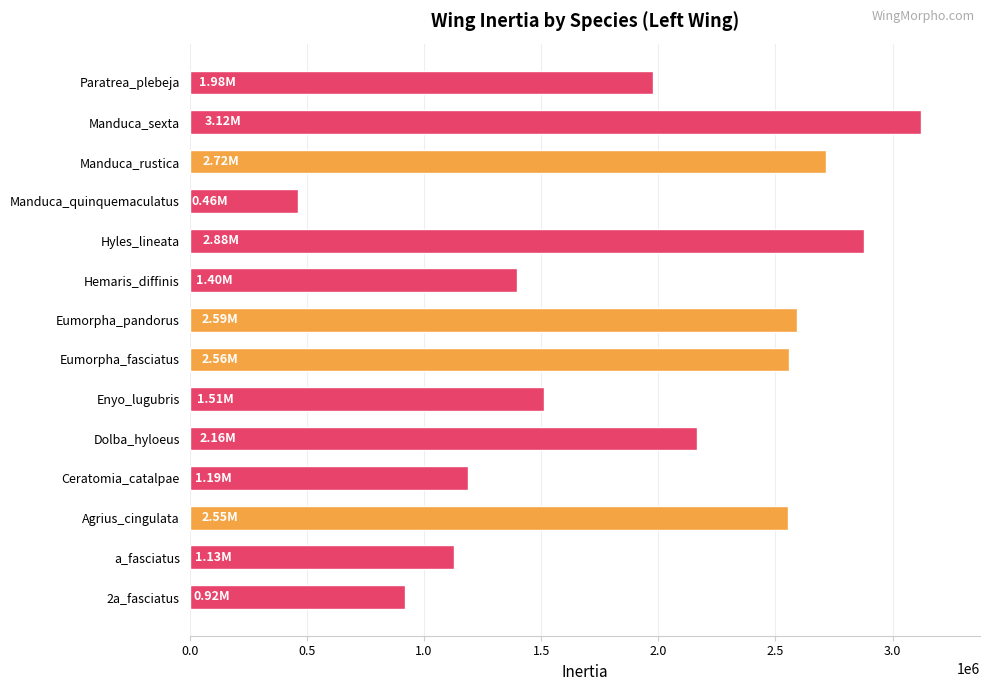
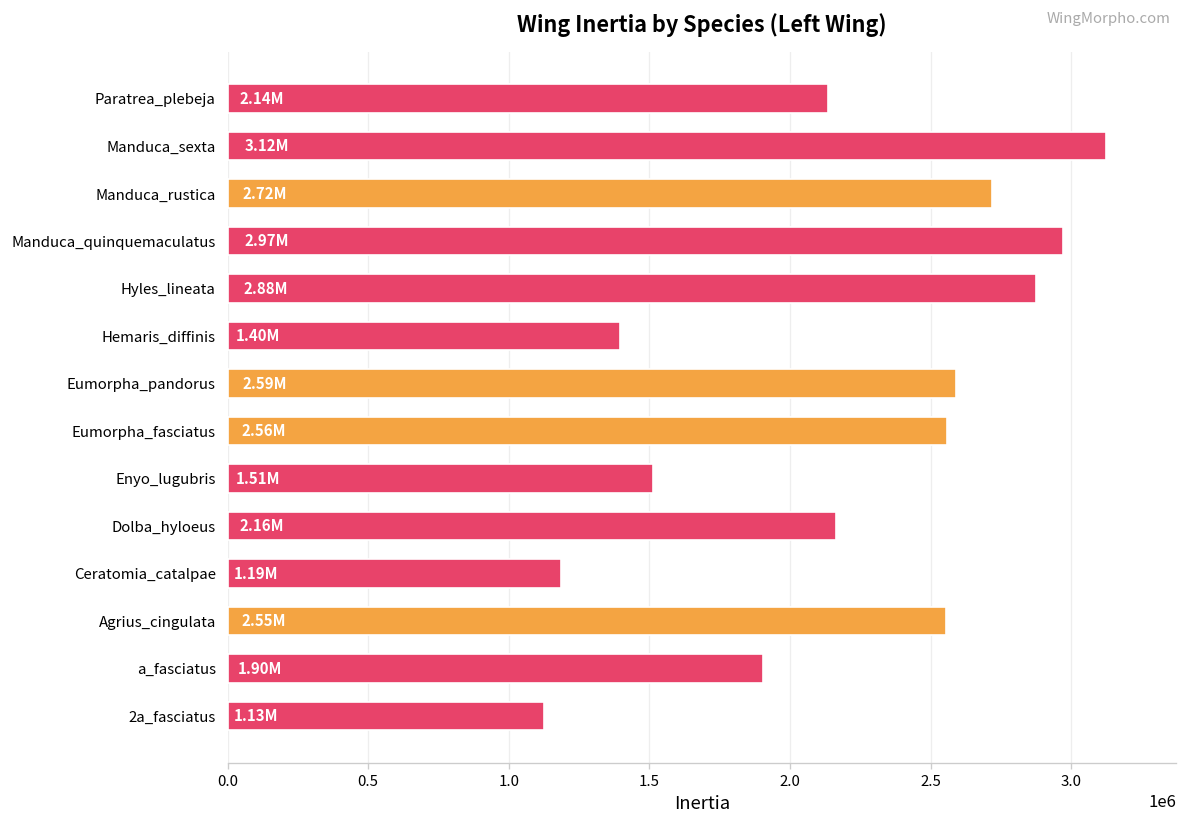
  {
-   "Paratrea_plebeja": "1.98M",
+   "Paratrea_plebeja": "2.14M",
    "Manduca_sexta": "3.12M",
    "Manduca_rustica": "2.72M",
-   "Manduca_quinquemaculatus": "0.46M",
+   "Manduca_quinquemaculatus": "2.97M",
    "Hyles_lineata": "2.88M",
    "Hemaris_diffinis": "1.40M",
    "Eumorpha_pandorus": "2.59M",
    "Eumorpha_fasciatus": "2.56M",
    "Enyo_lugubris": "1.51M",
    "Dolba_hyloeus": "2.16M",
    "Ceratomia_catalpae": "1.19M",
    "Agrius_cingulata": "2.55M",
-   "a_fasciatus": "1.13M",
-   "2a_fasciatus": "0.92M"
+   "a_fasciatus": "1.90M",
+   "2a_fasciatus": "1.13M"
  }
